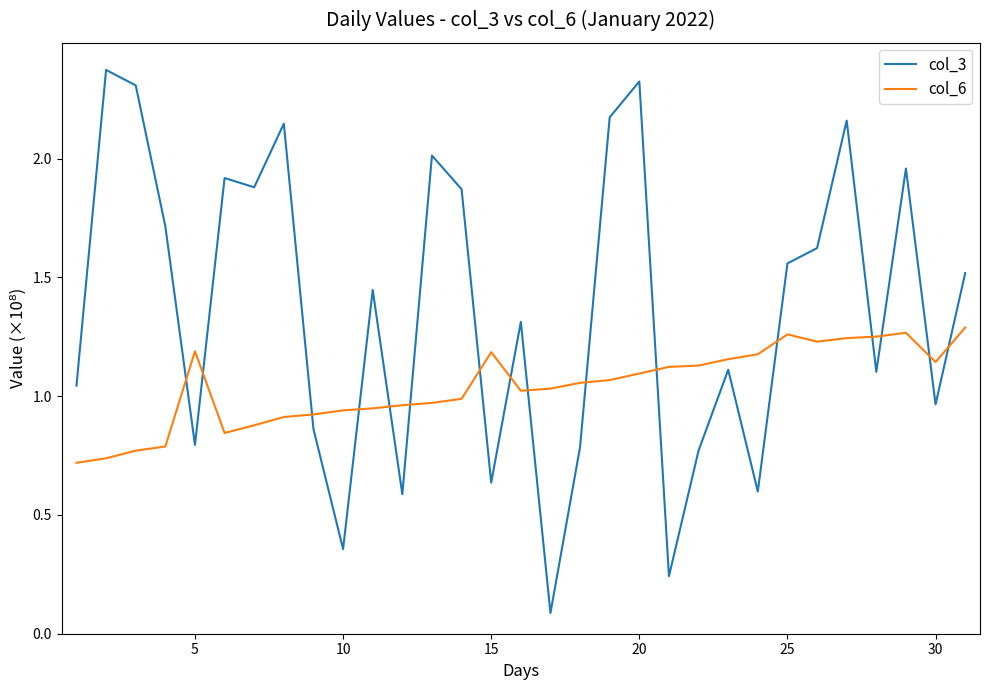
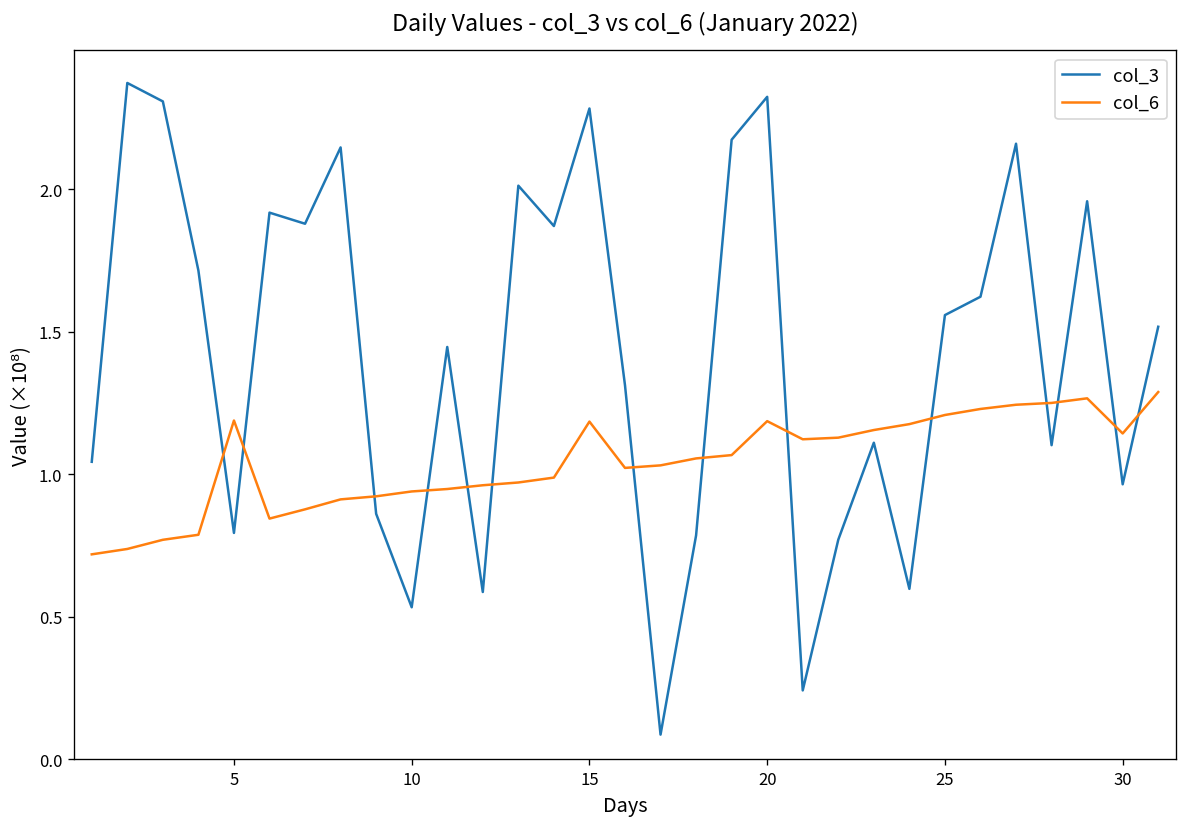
  {
    "col_3": {
      "5": 0.79,
-     "10": 0.36,
-     "15": 0.64,
+     "10": 0.53,
+     "15": 2.28,
      "20": 2.32,
      "25": 1.56,
      "30": 0.97
    },
    "col_6": {
      "5": 1.19,
      "10": 0.94,
      "15": 1.19,
-     "20": 1.10,
-     "25": 1.26,
+     "20": 1.19,
+     "25": 1.21,
      "30": 1.14
    }
  }
